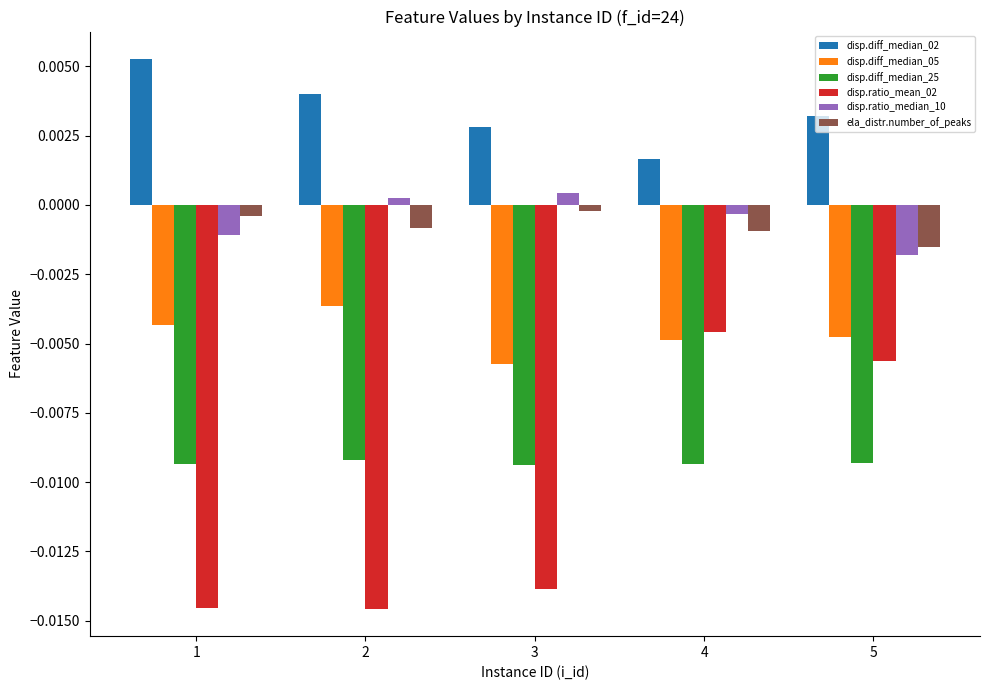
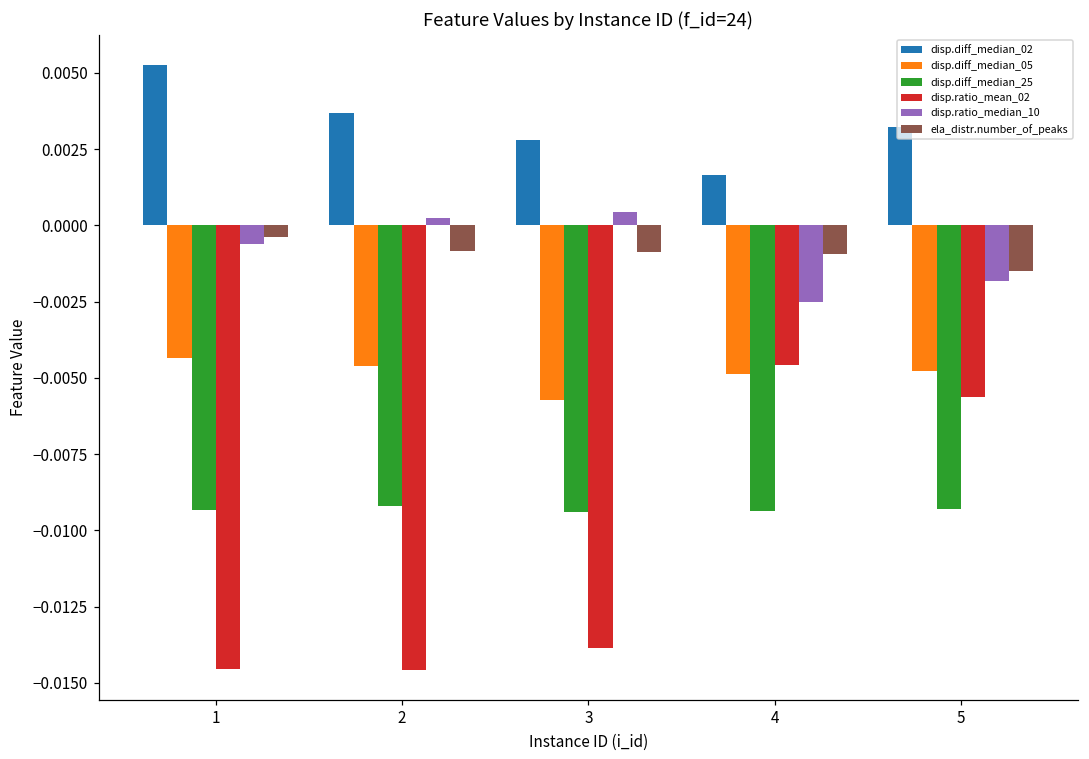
  {
    "disp.diff_median_02": {
      "1": 0.0053,
-     "2": 0.0040,
+     "2": 0.0037,
      "3": 0.0028,
      "4": 0.0016
    },
    "disp.diff_median_05": {
      "1": -0.0043,
-     "2": -0.0036,
+     "2": -0.0046,
      "3": -0.0057,
      "4": -0.0049,
      "5": -0.0048
    },
    "disp.diff_median_25": {
      "1": -0.0093,
      "2": -0.0092,
      "3": -0.0094,
      "4": -0.0093,
      "5": -0.0093
    },
    "disp.ratio_mean_02": {
      "1": -0.0145,
      "2": -0.0146,
      "3": -0.0139,
      "4": -0.0046,
      "5": -0.0056
    },
    "disp.ratio_median_10": {
-     "1": -0.0011,
+     "1": -0.0006,
      "2": 0.0002,
      "3": 0.0004,
-     "4": -0.0003,
+     "4": -0.0025,
      "5": -0.0018
    },
    "ela_distr.number_of_peaks": {
      "1": -0.0004,
      "2": -0.0008,
-     "3": -0.0002,
+     "3": -0.0009,
      "4": -0.0010,
      "5": -0.0015
    }
  }
